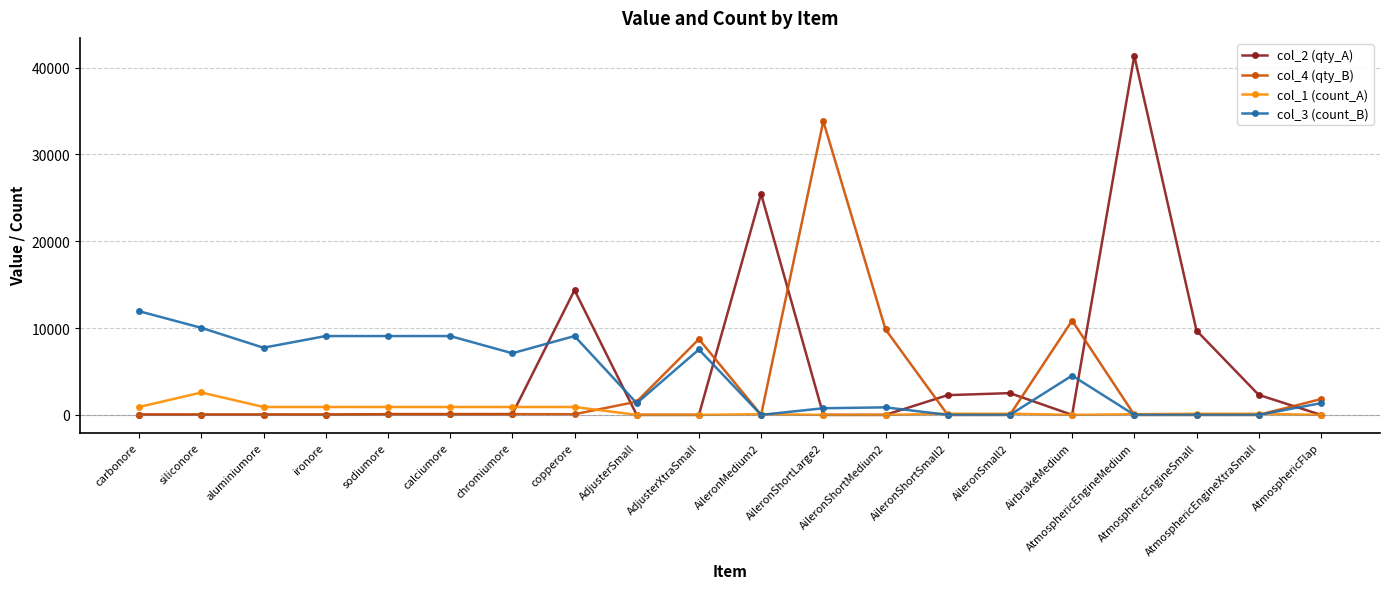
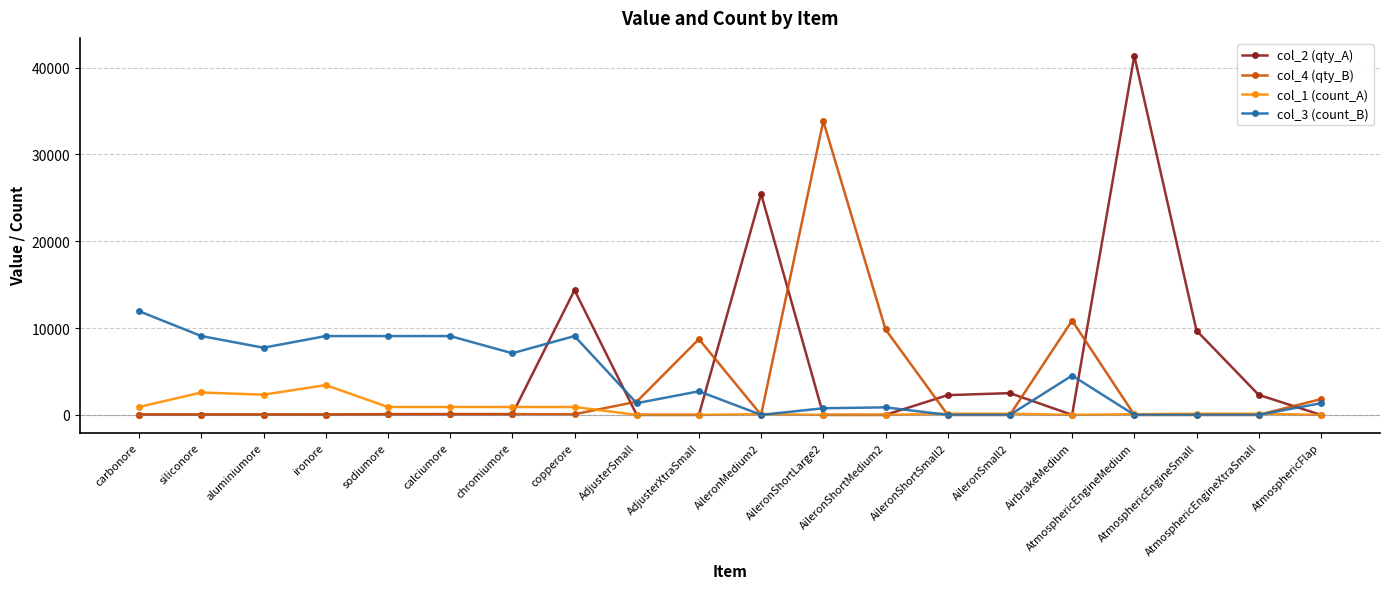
  {
    "col_2 (qty_A)": {
      "copperore": 14000,
      "AileronMedium2": 25000,
      "AileronShortSmall2": 2000,
      "AileronSmall2": 3000,
      "AtmosphericEngineMedium": 41000,
      "AtmosphericEngineSmall": 10000,
      "AtmosphericEngineXtraSmall": 2000
    },
    "col_4 (qty_B)": {
      "copperore": 0,
      "AdjusterXtraSmall": 9000,
      "AileronShortLarge2": 34000,
      "AileronShortMedium2": 10000,
      "AirbrakeMedium": 11000,
      "AtmosphericFlap": 2000
    },
    "col_1 (count_A)": {
      "carbonore": 1000,
      "siliconore": 3000,
-     "aluminiumore": 1000,
-     "ironore": 1000,
+     "aluminiumore": 2000,
+     "ironore": 3000,
      "sodiumore": 1000,
      "calciumore": 1000,
      "chromiumore": 1000,
      "copperore": 1000
    },
    "col_3 (count_B)": {
      "carbonore": 12000,
-     "siliconore": 10000,
+     "siliconore": 9000,
      "aluminiumore": 8000,
      "ironore": 9000,
      "sodiumore": 9000,
      "calciumore": 9000,
      "chromiumore": 7000,
      "copperore": 9000,
-     "AdjusterXtraSmall": 8000,
+     "AdjusterXtraSmall": 3000,
      "AileronShortLarge2": 1000,
      "AileronShortMedium2": 1000,
      "AirbrakeMedium": 5000,
      "AtmosphericFlap": 1000
    }
  }
